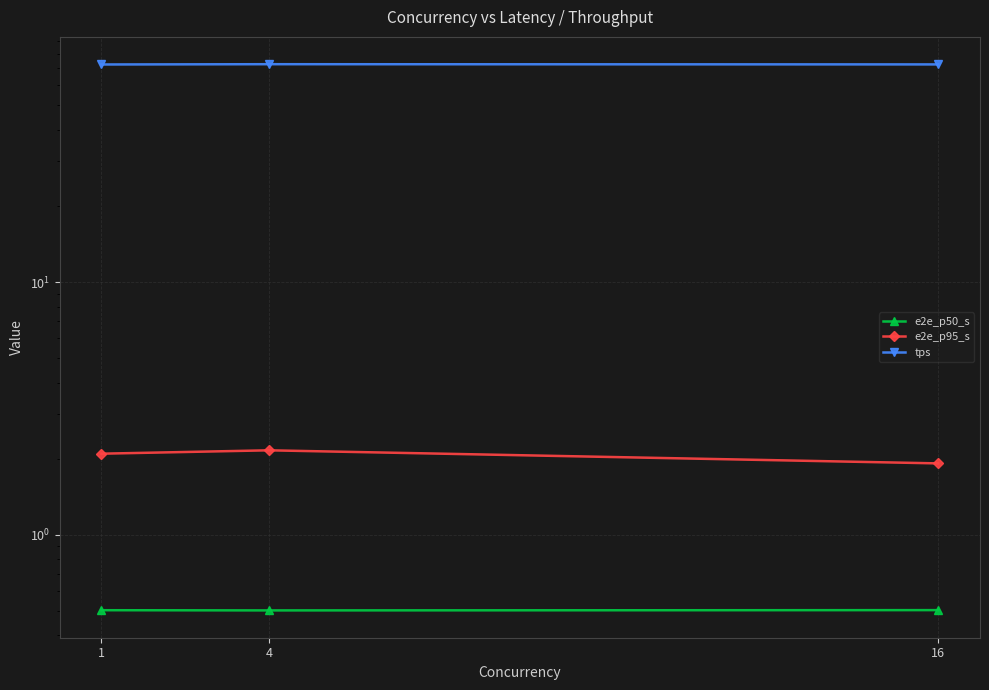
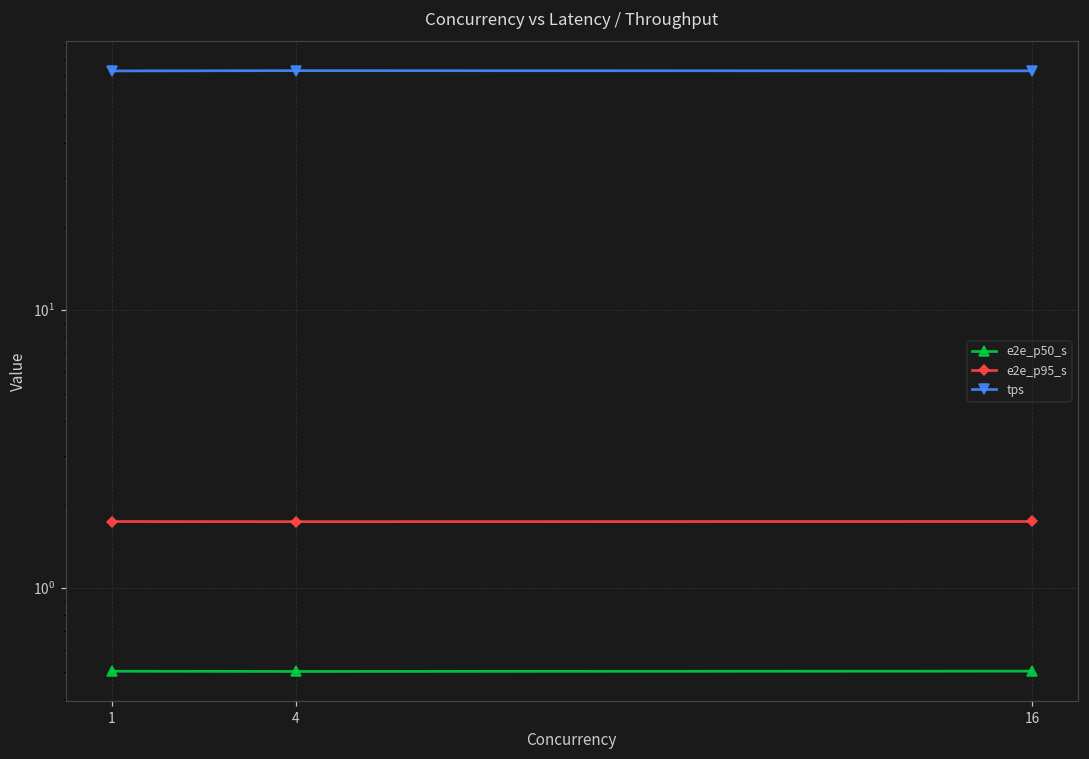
  {
    "e2e_p50_s": {
      "1": 0.5,
      "4": 0.5,
      "16": 0.5
    },
    "e2e_p95_s": {
-     "1": 2.1,
-     "4": 2.2,
-     "16": 1.9
+     "1": 1.7,
+     "4": 1.7,
+     "16": 1.7
    },
    "tps": {
      "1": 73,
      "4": 73,
      "16": 73
    }
  }
